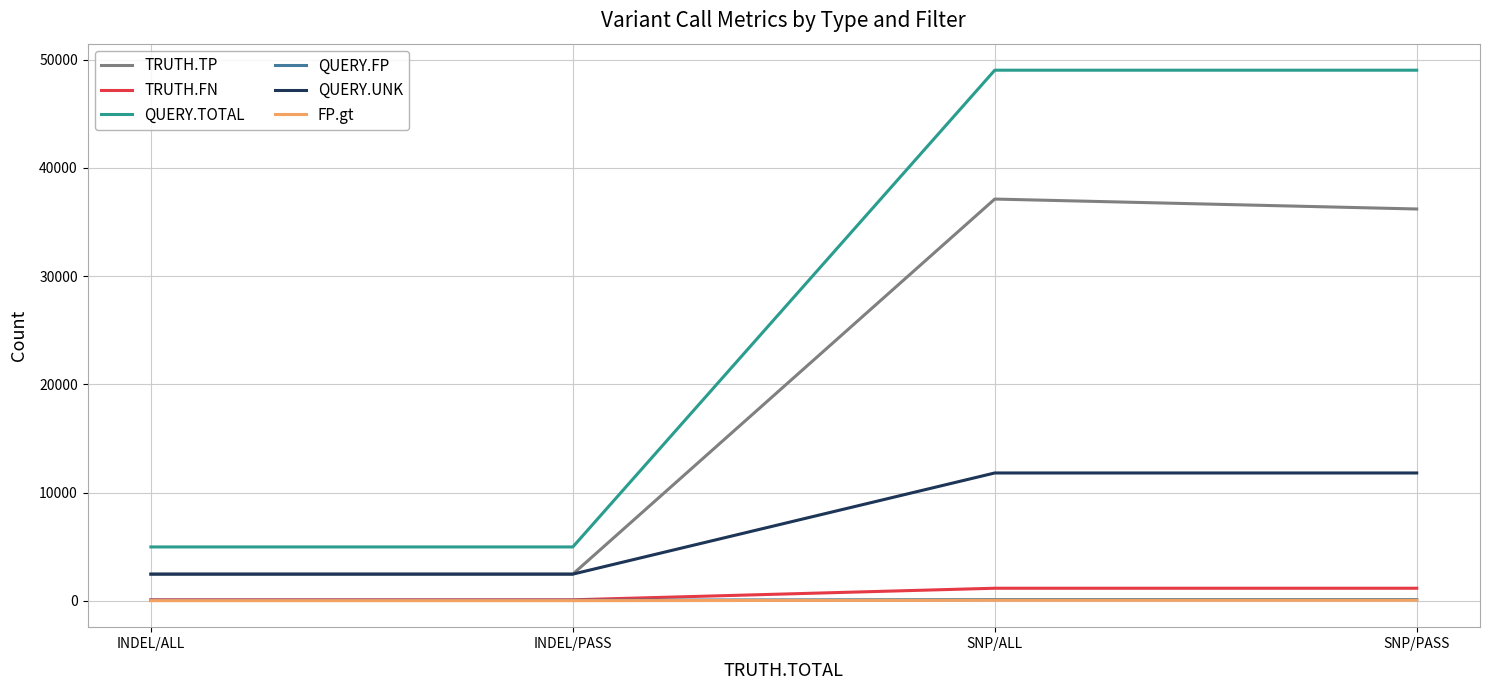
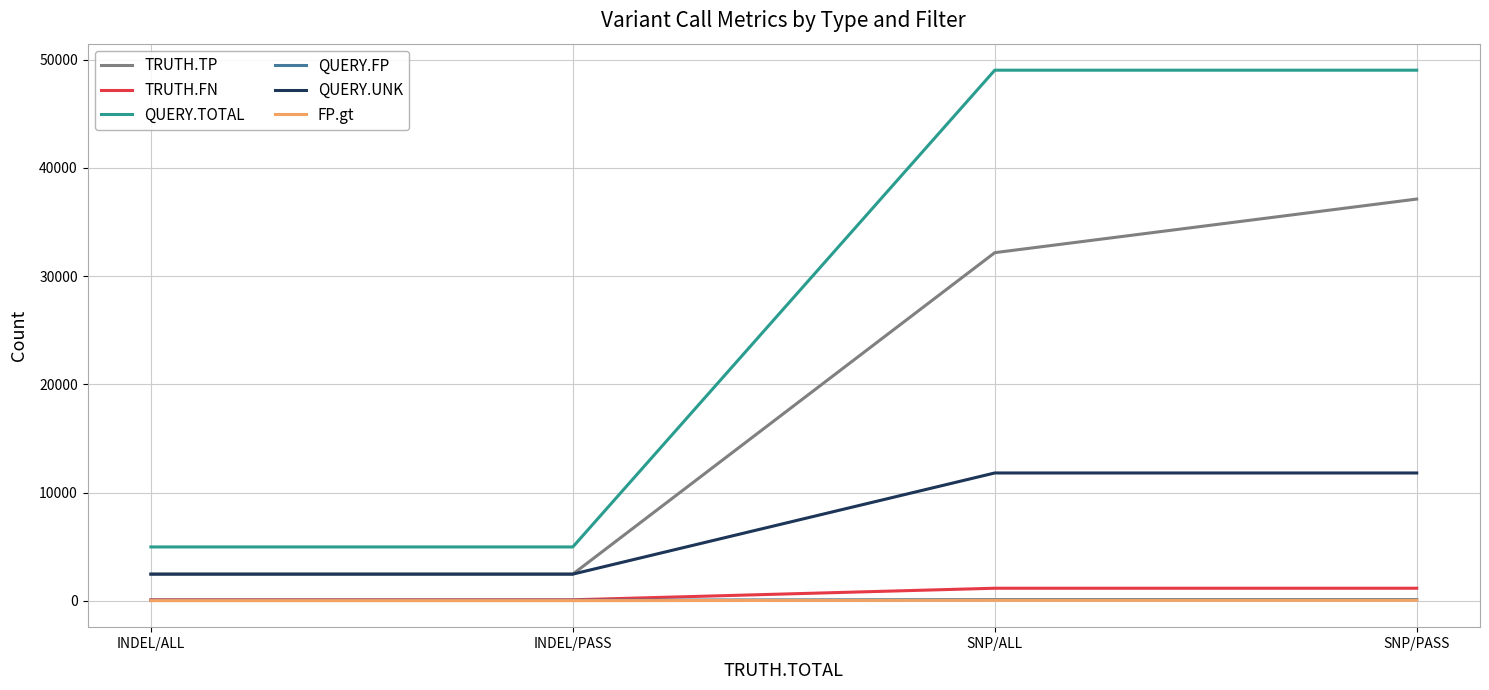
  {
    "TRUTH.TP": {
-     "SNP/ALL": 37100,
-     "SNP/PASS": 36200
+     "SNP/ALL": 32200,
+     "SNP/PASS": 37100
    },
    "TRUTH.FN": {
      "SNP/ALL": 1200,
      "SNP/PASS": 1200
    },
    "QUERY.UNK": {
      "SNP/ALL": 11800,
      "SNP/PASS": 11800
    }
  }
